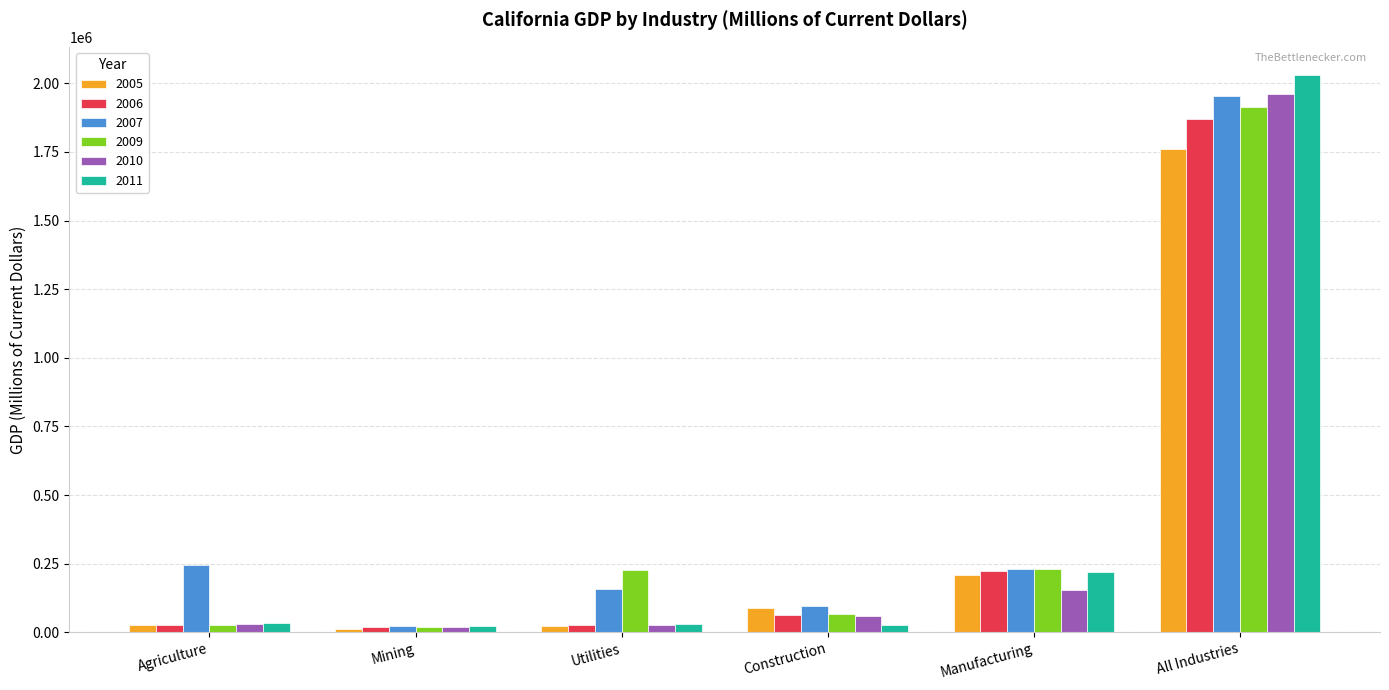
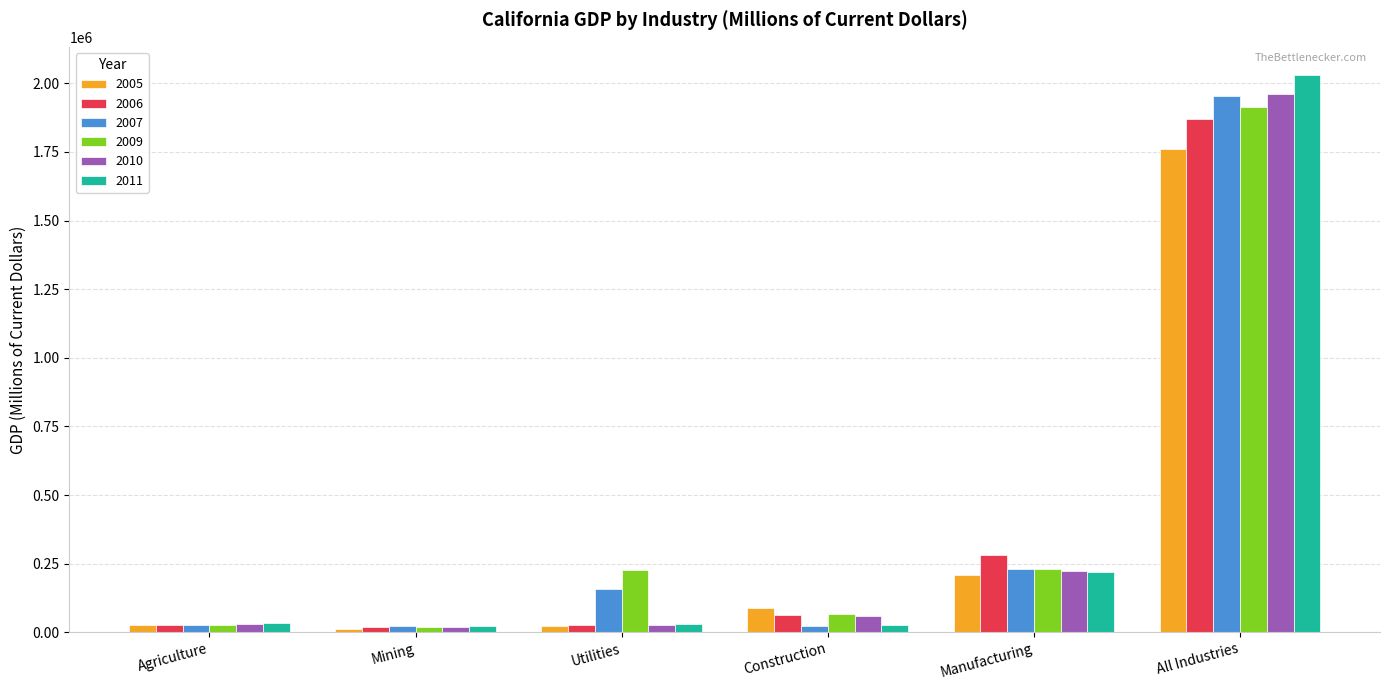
  {
    "2005": {
      "Agriculture": 30000,
      "Mining": 10000,
      "Utilities": 20000,
      "Construction": 90000,
      "Manufacturing": 210000,
      "All Industries": 1760000
    },
    "2006": {
      "Agriculture": 30000,
      "Mining": 20000,
      "Utilities": 30000,
      "Construction": 60000,
-     "Manufacturing": 220000,
+     "Manufacturing": 280000,
      "All Industries": 1870000
    },
    "2007": {
-     "Agriculture": 240000,
+     "Agriculture": 30000,
      "Mining": 20000,
      "Utilities": 160000,
-     "Construction": 90000,
+     "Construction": 20000,
      "Manufacturing": 230000,
      "All Industries": 1950000
    },
    "2009": {
      "Agriculture": 30000,
      "Mining": 20000,
      "Utilities": 230000,
      "Construction": 70000,
      "Manufacturing": 230000,
      "All Industries": 1910000
    },
    "2010": {
      "Agriculture": 30000,
      "Mining": 20000,
      "Utilities": 30000,
      "Construction": 60000,
-     "Manufacturing": 150000,
+     "Manufacturing": 220000,
      "All Industries": 1960000
    },
    "2011": {
      "Agriculture": 30000,
      "Mining": 20000,
      "Utilities": 30000,
      "Construction": 30000,
      "Manufacturing": 220000,
      "All Industries": 2030000
    }
  }
